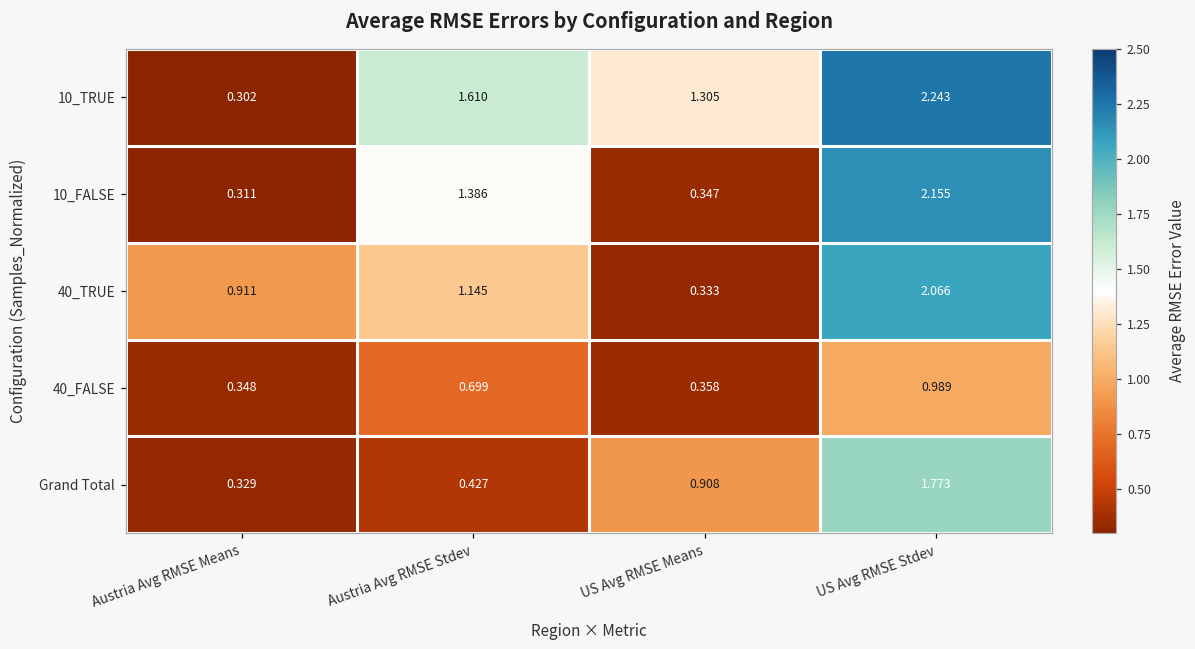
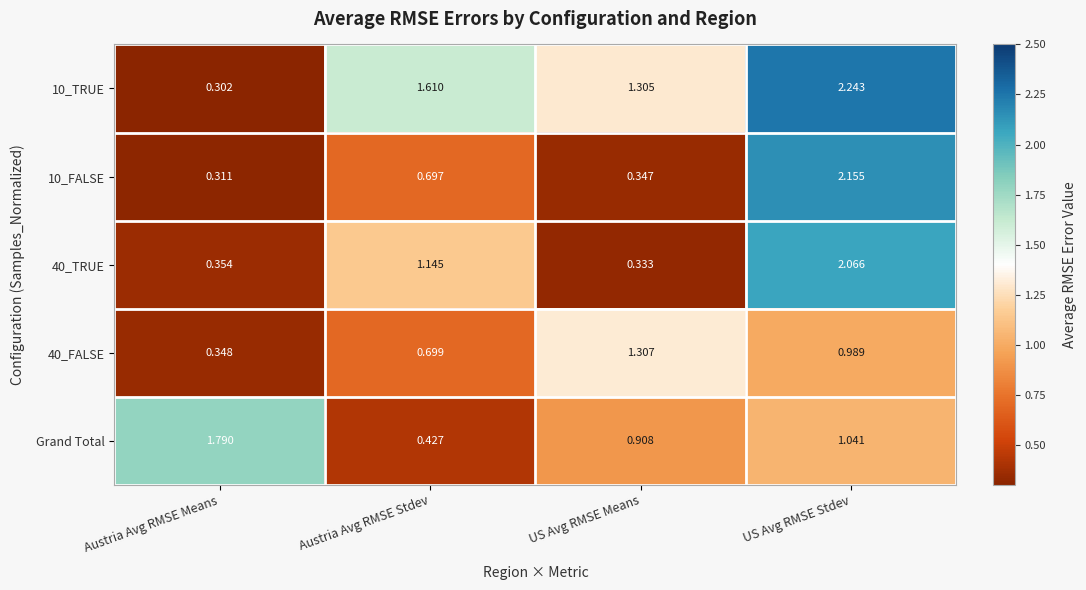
  {
    "10_TRUE": {
      "Austria Avg RMSE Means": 0.302,
      "Austria Avg RMSE Stdev": 1.610,
      "US Avg RMSE Means": 1.305,
      "US Avg RMSE Stdev": 2.243
    },
    "10_FALSE": {
      "Austria Avg RMSE Means": 0.311,
-     "Austria Avg RMSE Stdev": 1.386,
+     "Austria Avg RMSE Stdev": 0.697,
      "US Avg RMSE Means": 0.347,
      "US Avg RMSE Stdev": 2.155
    },
    "40_TRUE": {
-     "Austria Avg RMSE Means": 0.911,
+     "Austria Avg RMSE Means": 0.354,
      "Austria Avg RMSE Stdev": 1.145,
      "US Avg RMSE Means": 0.333,
      "US Avg RMSE Stdev": 2.066
    },
    "40_FALSE": {
      "Austria Avg RMSE Means": 0.348,
      "Austria Avg RMSE Stdev": 0.699,
-     "US Avg RMSE Means": 0.358,
+     "US Avg RMSE Means": 1.307,
      "US Avg RMSE Stdev": 0.989
    },
    "Grand Total": {
-     "Austria Avg RMSE Means": 0.329,
+     "Austria Avg RMSE Means": 1.790,
      "Austria Avg RMSE Stdev": 0.427,
      "US Avg RMSE Means": 0.908,
-     "US Avg RMSE Stdev": 1.773
+     "US Avg RMSE Stdev": 1.041
    }
  }
